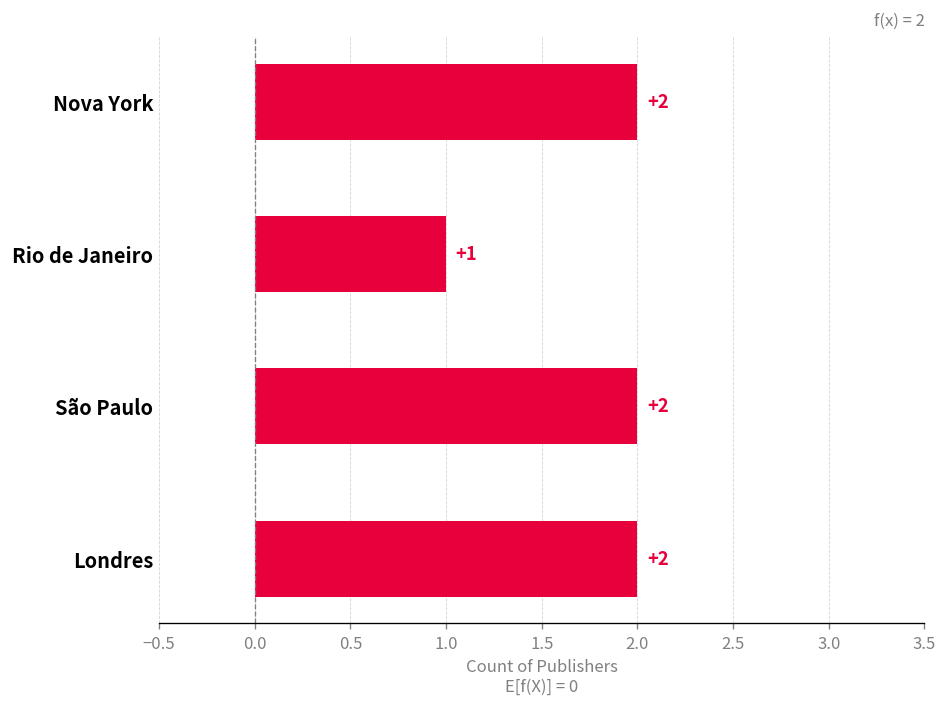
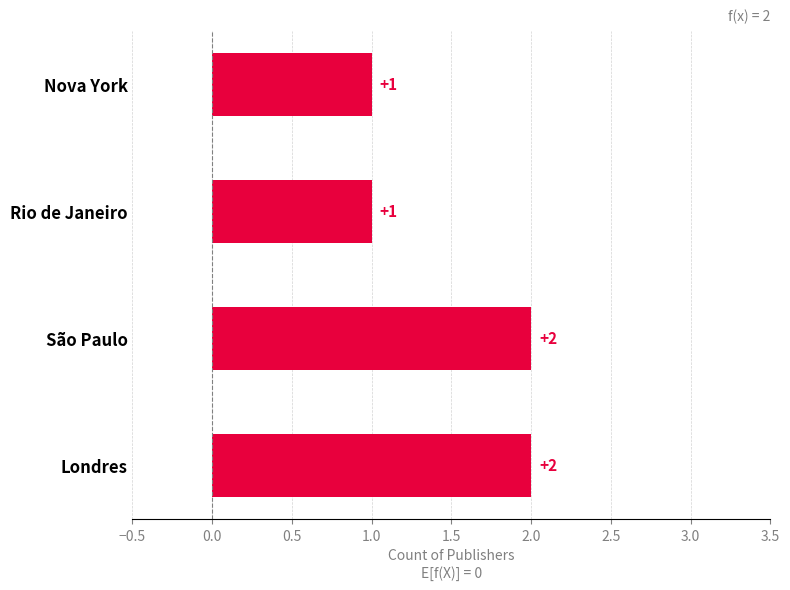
  {
-   "Nova York": "+2",
+   "Nova York": "+1",
    "Rio de Janeiro": "+1",
    "São Paulo": "+2",
    "Londres": "+2"
  }
